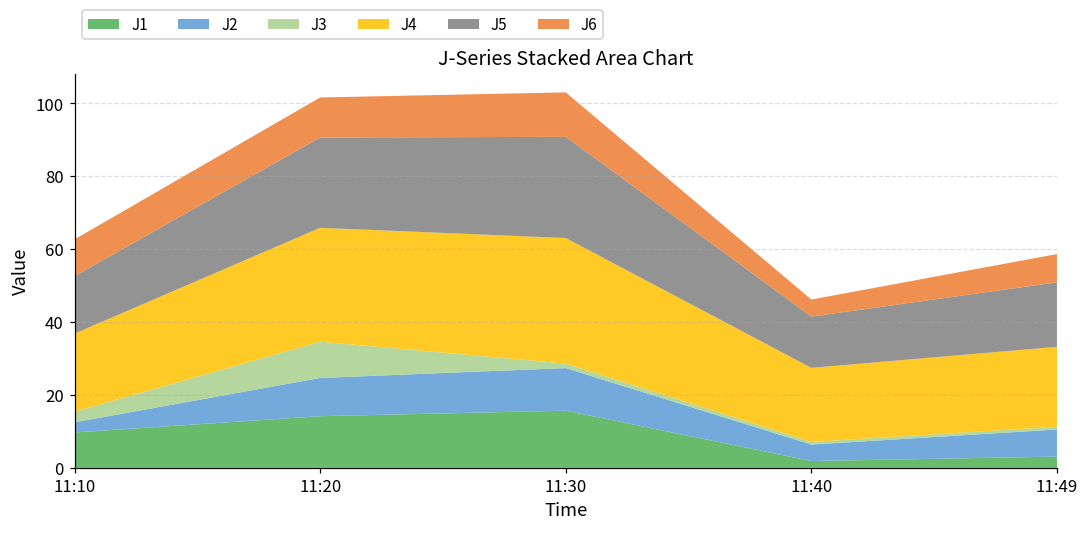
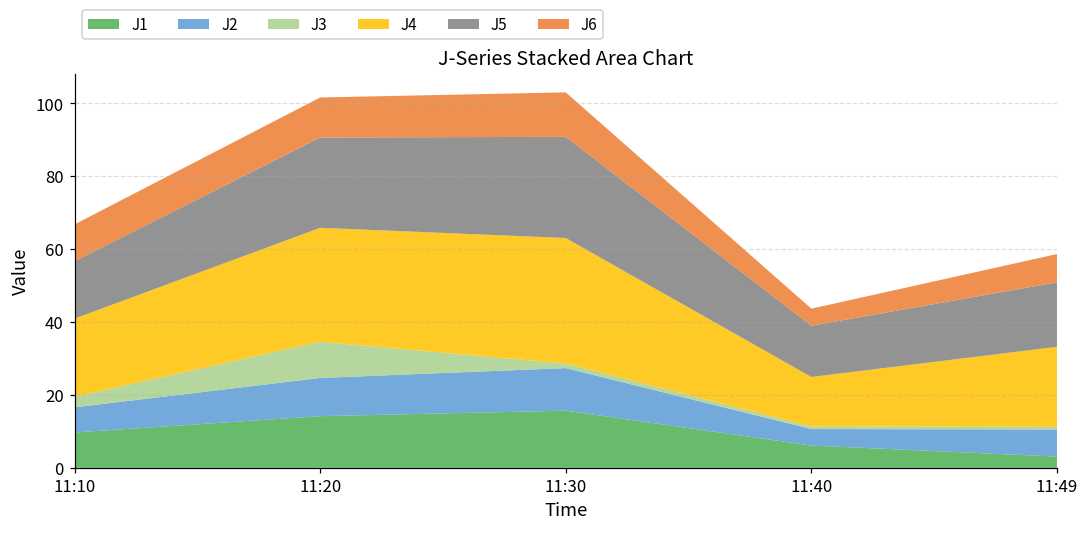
  {
    "J1": {
      "11:10": 10,
      "11:20": 14,
      "11:30": 16,
-     "11:40": 2,
+     "11:40": 6,
      "11:49": 3
    },
    "J2": {
-     "11:10": 3,
+     "11:10": 7,
      "11:20": 10,
      "11:30": 12
    },
    "J3": {
      "11:10": 3,
      "11:20": 10,
      "11:30": 1
    },
    "J4": {
      "11:10": 21,
      "11:20": 31,
      "11:30": 34,
-     "11:40": 20,
+     "11:40": 14,
      "11:49": 22
    },
    "J5": {
      "11:10": 16,
      "11:20": 25,
      "11:30": 28,
      "11:40": 14,
      "11:49": 18
    },
    "J6": {
      "11:10": 10,
      "11:20": 11,
      "11:30": 12,
      "11:40": 5,
      "11:49": 8
    }
  }
